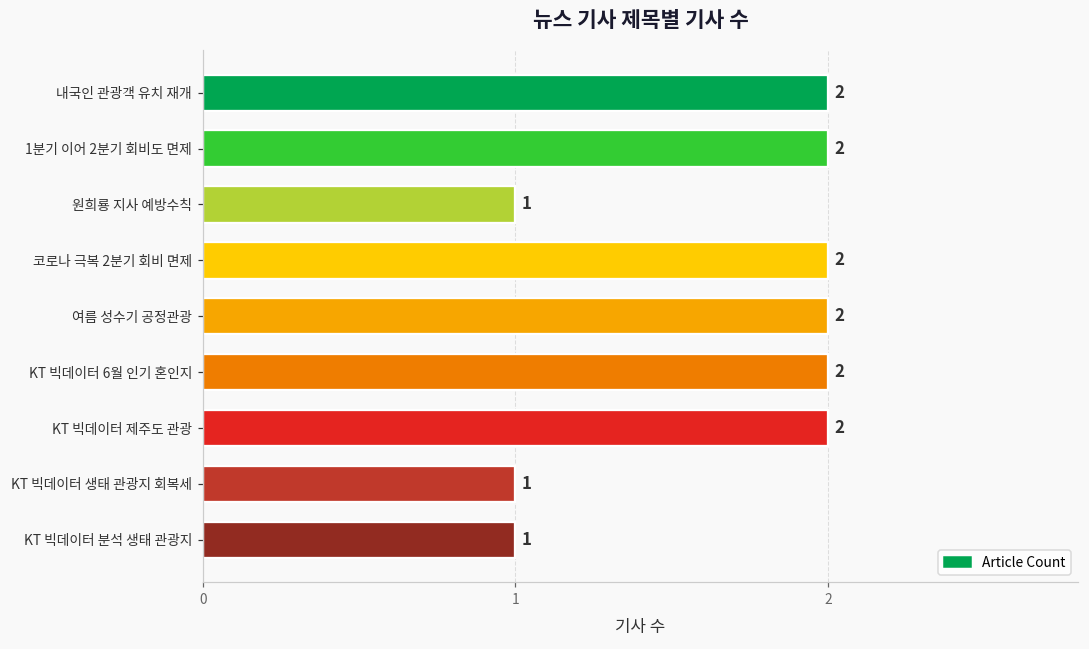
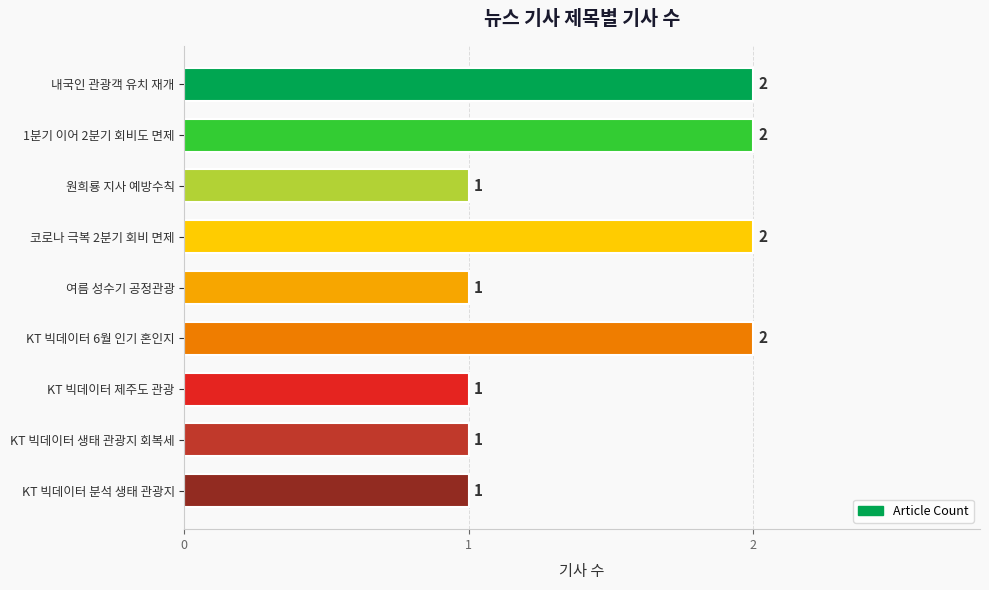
  {
    "내국인 관광객 유치 재개": 2,
    "1분기 이어 2분기 회비도 면제": 2,
    "원희룡 지사 예방수칙": 1,
    "코로나 극복 2분기 회비 면제": 2,
-   "여름 성수기 공정관광": 2,
+   "여름 성수기 공정관광": 1,
    "KT 빅데이터 6월 인기 혼인지": 2,
-   "KT 빅데이터 제주도 관광": 2,
+   "KT 빅데이터 제주도 관광": 1,
    "KT 빅데이터 생태 관광지 회복세": 1,
    "KT 빅데이터 분석 생태 관광지": 1
  }
